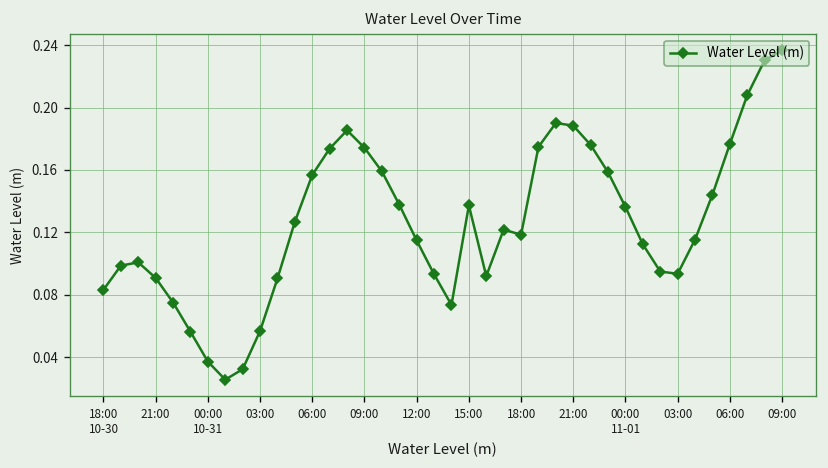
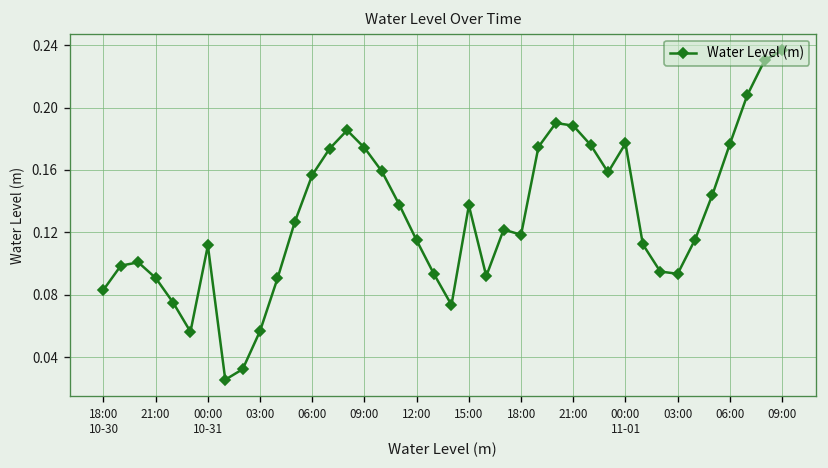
  {
    "18:00 10-30": 0.083,
-   "00:00 10-31": 0.037,
+   "00:00 10-31": 0.112,
    "12:00": 0.115,
    "15:00": 0.137,
    "18:00": 0.118,
-   "00:00 11-01": 0.136
+   "00:00 11-01": 0.177
  }
